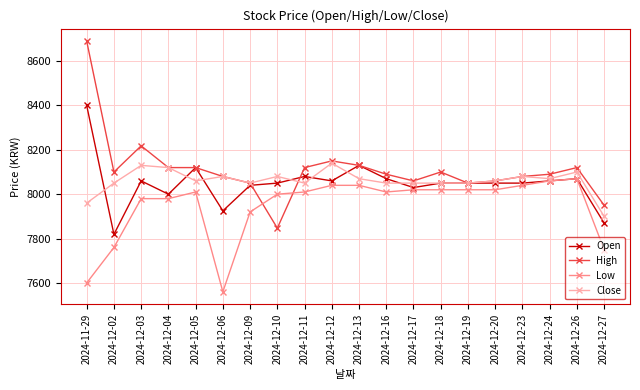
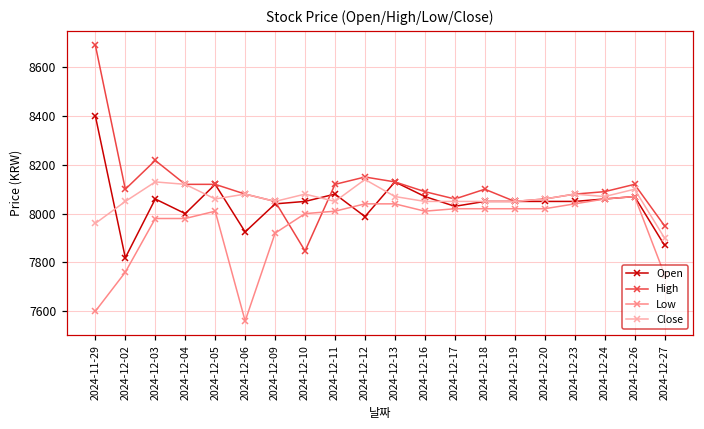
  {
    "Open": {
      "2024-11-29": 8400,
      "2024-12-02": 7820,
      "2024-12-03": 8060,
      "2024-12-04": 8000,
      "2024-12-06": 7930,
      "2024-12-10": 8050,
      "2024-12-11": 8080,
-     "2024-12-12": 8060,
+     "2024-12-12": 7990,
      "2024-12-16": 8070,
      "2024-12-27": 7870
    },
    "High": {
      "2024-11-29": 8690,
      "2024-12-02": 8100,
      "2024-12-03": 8220,
      "2024-12-10": 7850,
      "2024-12-11": 8120,
      "2024-12-16": 8090,
      "2024-12-18": 8100,
      "2024-12-24": 8090,
      "2024-12-26": 8120,
      "2024-12-27": 7950
    }
  }
